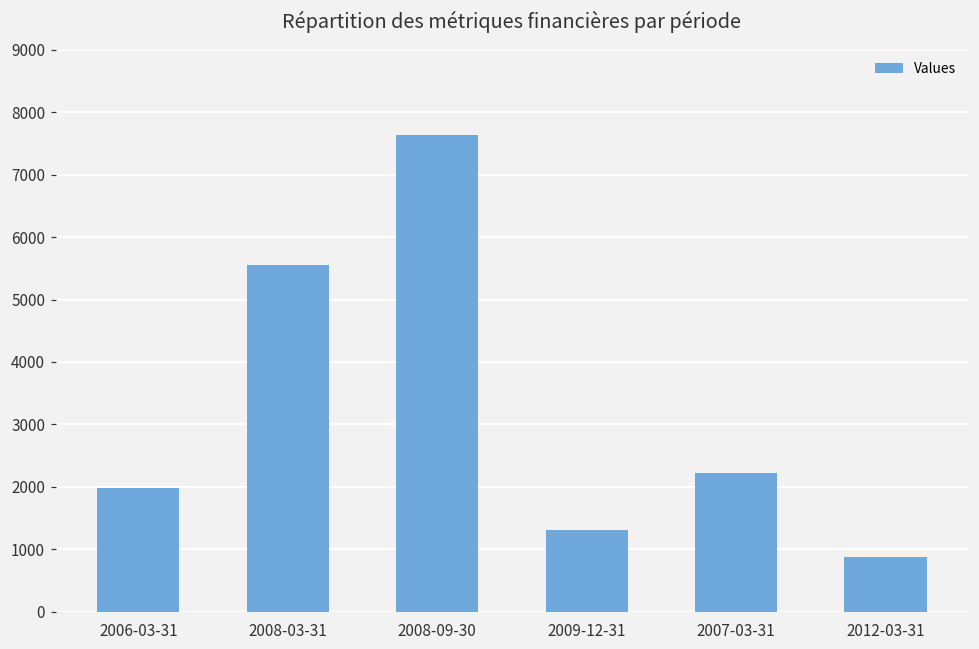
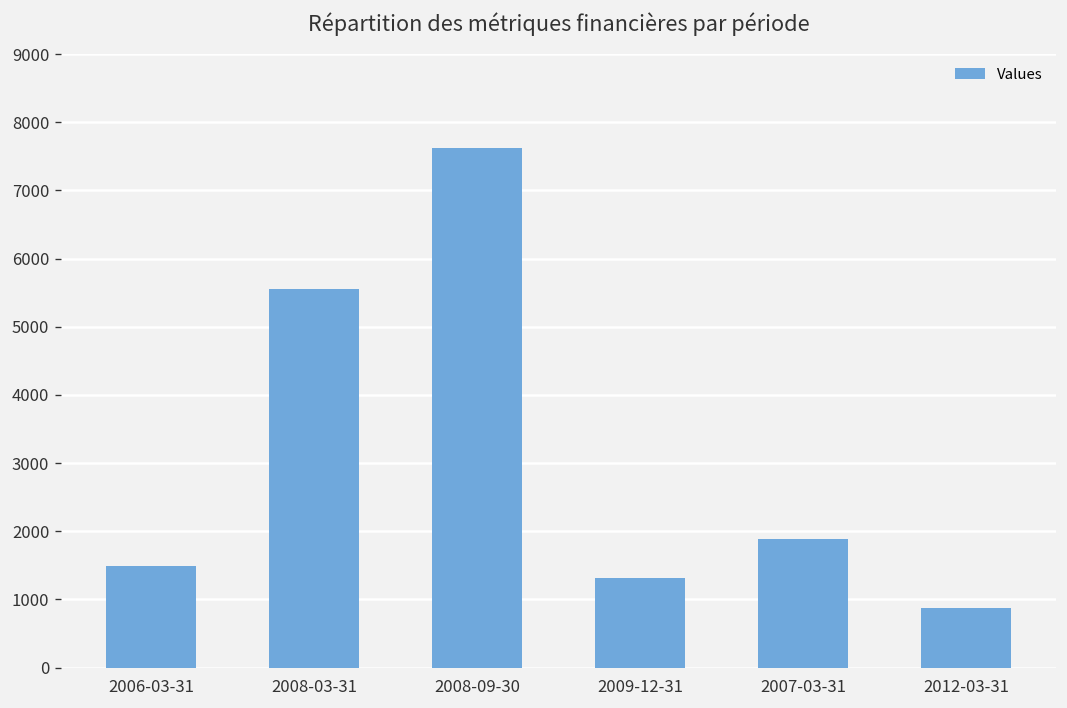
  {
-   "2006-03-31": 2000,
+   "2006-03-31": 1500,
    "2008-03-31": 5600,
    "2008-09-30": 7600,
    "2009-12-31": 1300,
-   "2007-03-31": 2200,
+   "2007-03-31": 1900,
    "2012-03-31": 900
  }
